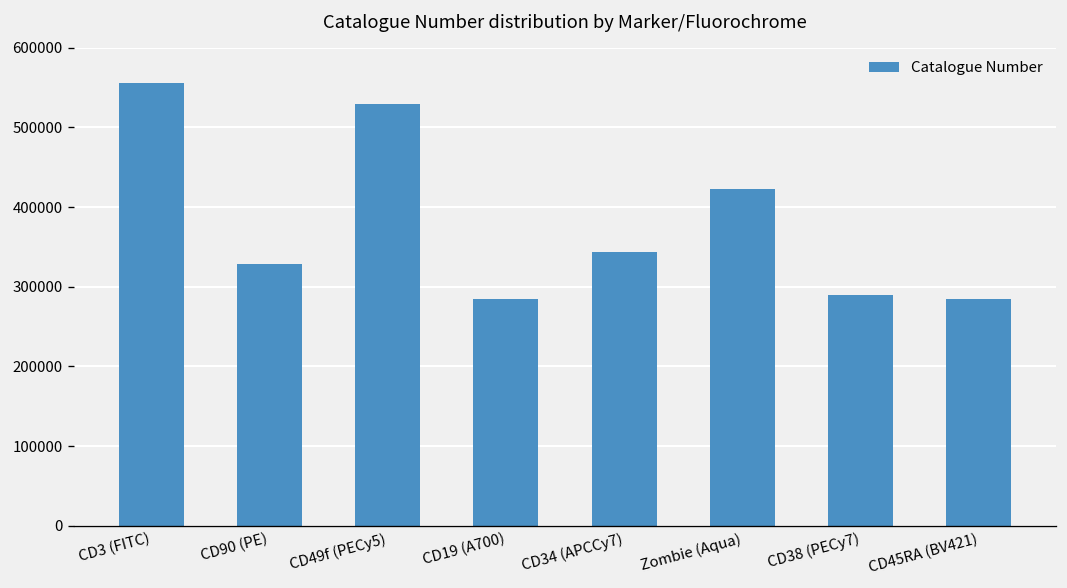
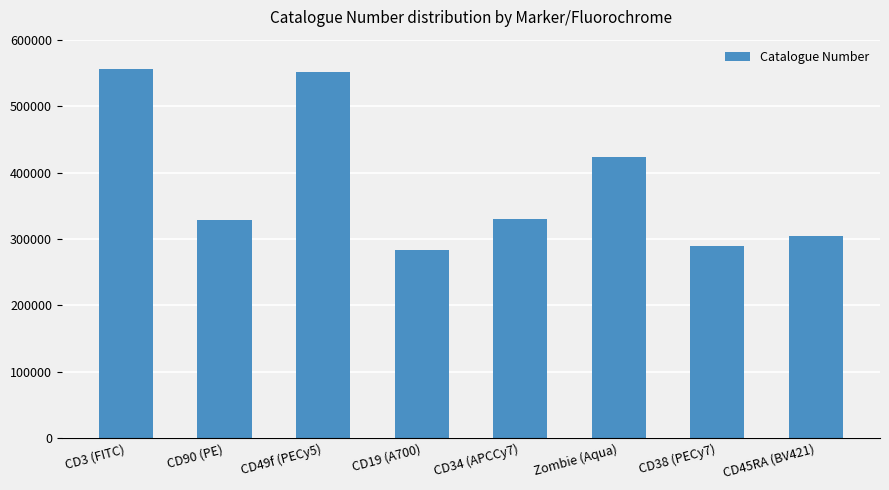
  {
    "CD3 (FITC)": 560000,
    "CD90 (PE)": 330000,
-   "CD49f (PECy5)": 530000,
+   "CD49f (PECy5)": 550000,
    "CD19 (A700)": 280000,
-   "CD34 (APCCy7)": 340000,
+   "CD34 (APCCy7)": 330000,
    "Zombie (Aqua)": 420000,
    "CD38 (PECy7)": 290000,
-   "CD45RA (BV421)": 280000
+   "CD45RA (BV421)": 300000
  }
